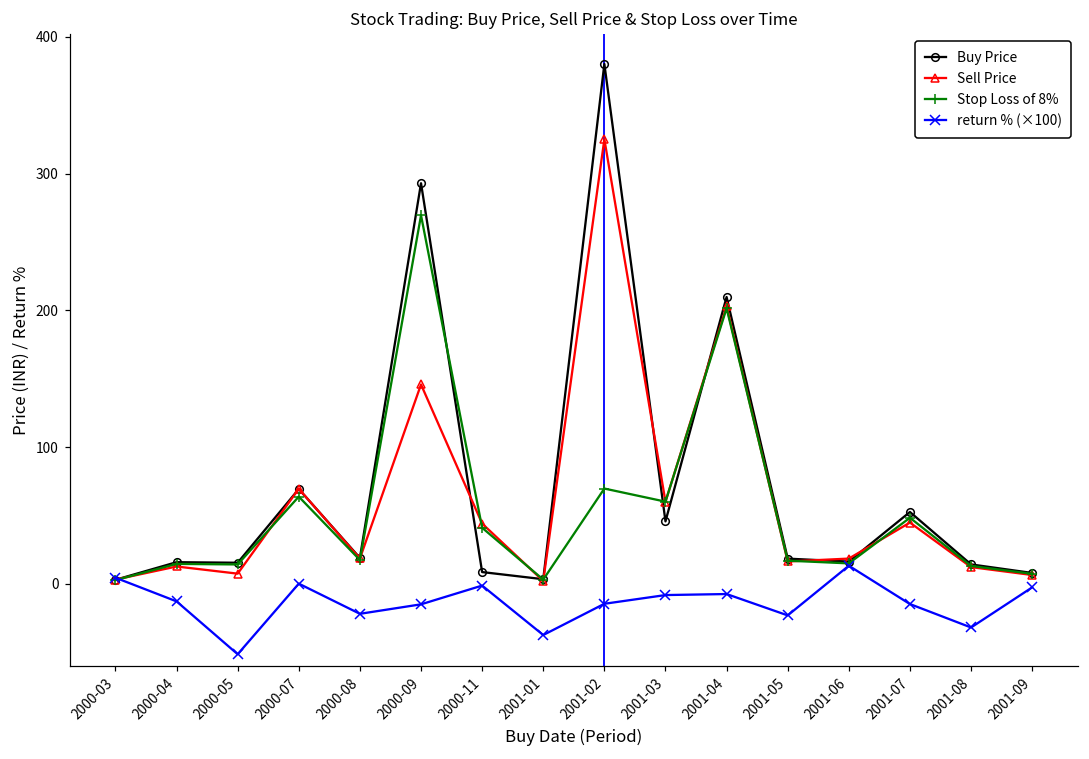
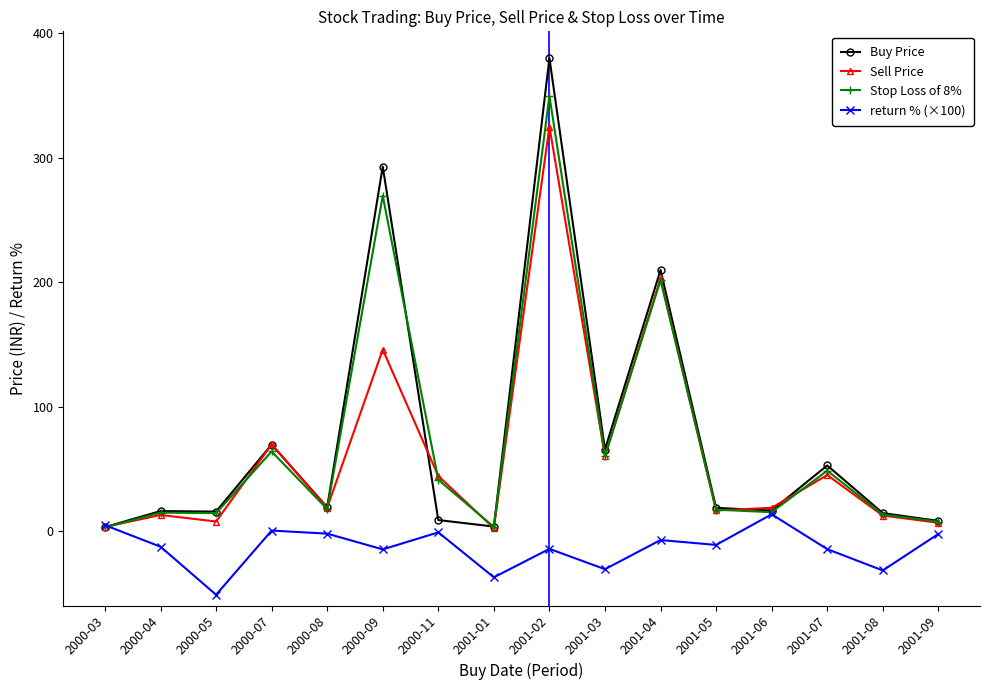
  {
    "Buy Price": {
      "2000-09": 293,
      "2000-11": 9,
      "2001-02": 380,
-     "2001-03": 46,
+     "2001-03": 65,
      "2001-04": 210,
      "2001-07": 53
    },
    "Sell Price": {
      "2000-05": 8,
      "2000-09": 146,
      "2000-11": 44,
      "2001-02": 325,
      "2001-06": 19,
      "2001-07": 45
    },
    "Stop Loss of 8%": {
      "2000-07": 64,
      "2000-09": 269,
      "2000-11": 41,
-     "2001-02": 70,
+     "2001-02": 350,
      "2001-07": 48
    },
    "return % (×100)": {
      "2000-04": -13,
      "2000-05": -51,
      "2000-07": 0,
-     "2000-08": -22,
+     "2000-08": -2,
      "2000-09": -15,
      "2000-11": -1,
      "2001-01": -37,
      "2001-02": -14,
-     "2001-03": -8,
+     "2001-03": -31,
      "2001-04": -7,
-     "2001-05": -23,
+     "2001-05": -11,
      "2001-07": -15,
      "2001-08": -32,
      "2001-09": -2
    }
  }
